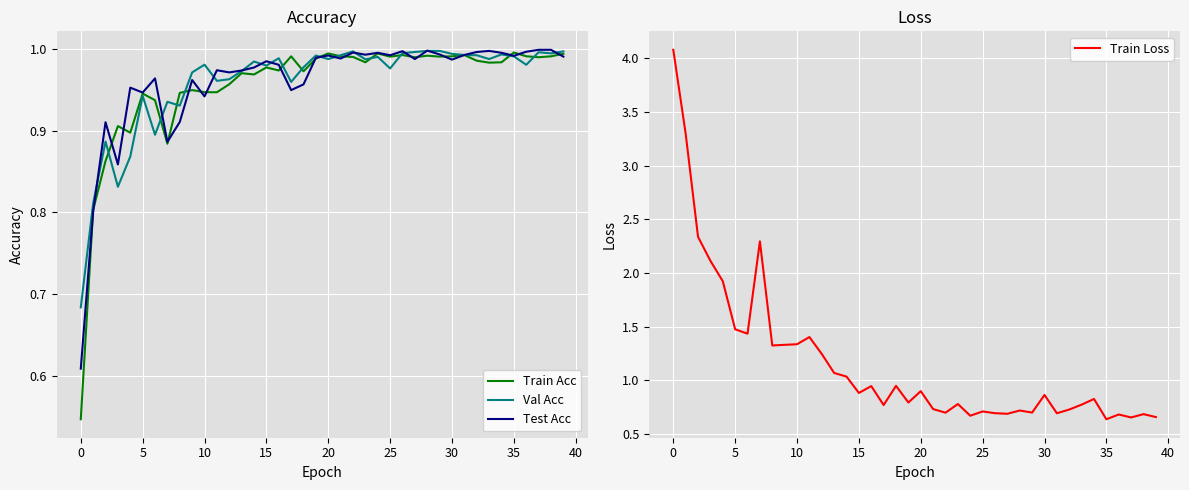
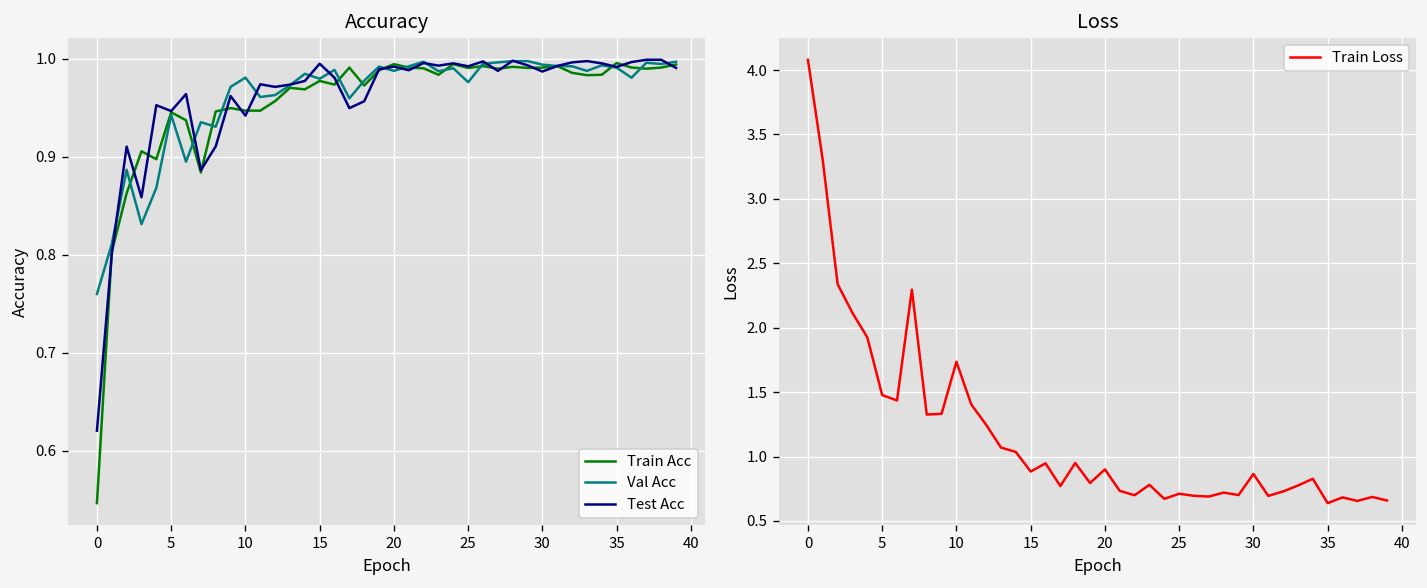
  {
    "Accuracy": {
      "Train Acc": {
        "0": 0.55,
        "10": 0.95,
        "35": 1.00
      },
      "Val Acc": {
-       "0": 0.68,
+       "0": 0.76,
        "10": 0.98,
        "20": 0.99,
        "25": 0.98
      },
      "Test Acc": {
-       "0": 0.61,
+       "0": 0.62,
        "10": 0.94,
-       "15": 0.99,
+       "15": 1.00,
        "30": 0.99
      }
    },
    "Loss": {
      "0": 4.08,
      "5": 1.48,
-     "10": 1.34,
+     "10": 1.74,
      "15": 0.88,
      "20": 0.90,
      "25": 0.71,
      "30": 0.87,
      "35": 0.64
    }
  }
